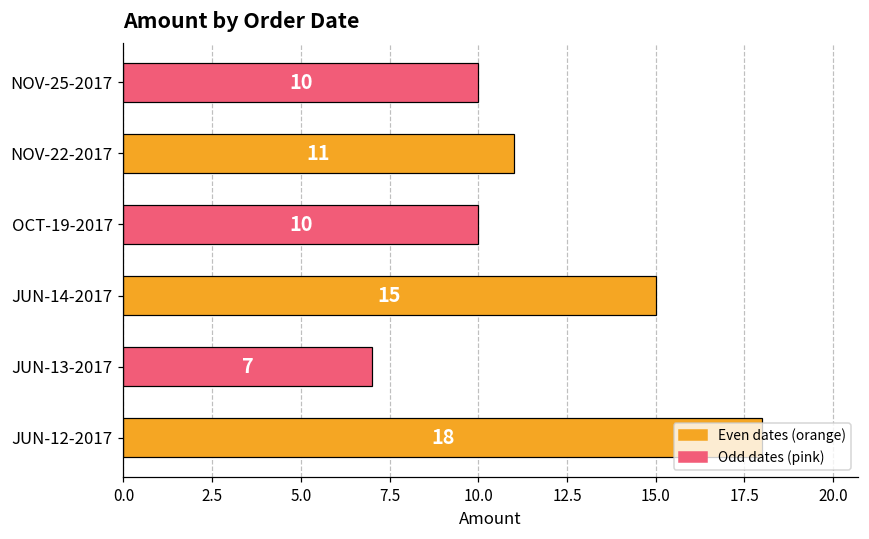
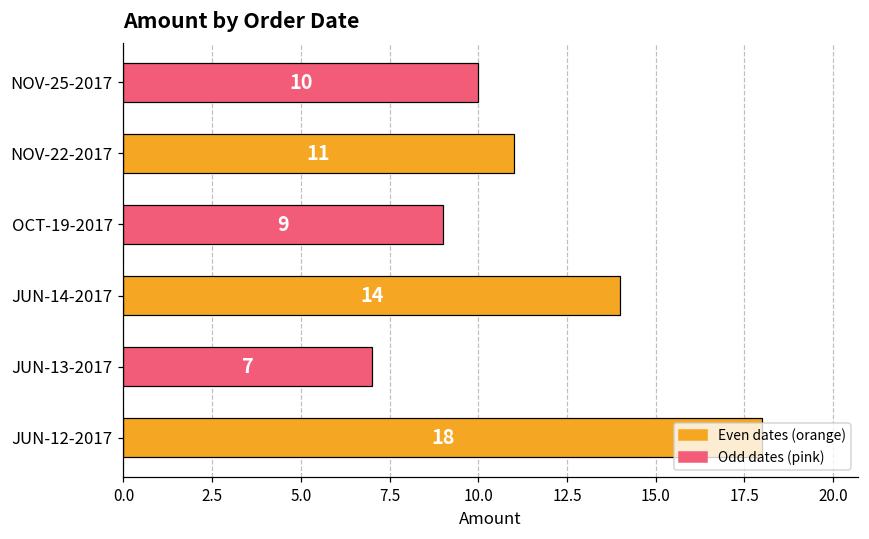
  {
    "NOV-25-2017": 10,
    "NOV-22-2017": 11,
-   "OCT-19-2017": 10,
-   "JUN-14-2017": 15,
+   "OCT-19-2017": 9,
+   "JUN-14-2017": 14,
    "JUN-13-2017": 7
  }
